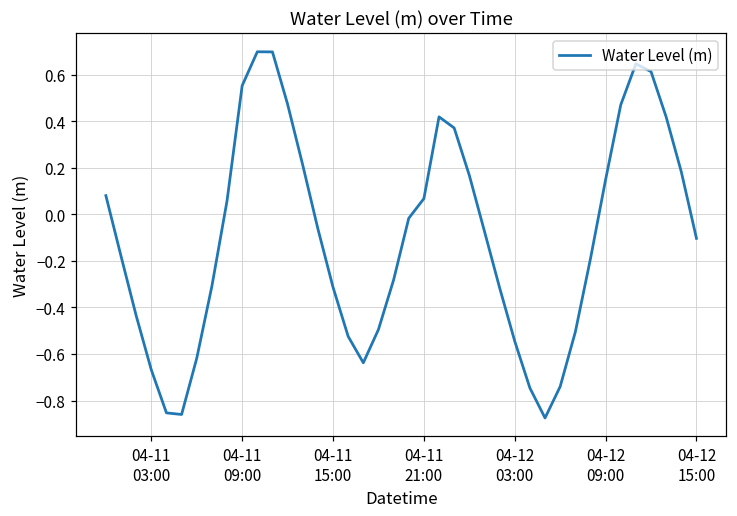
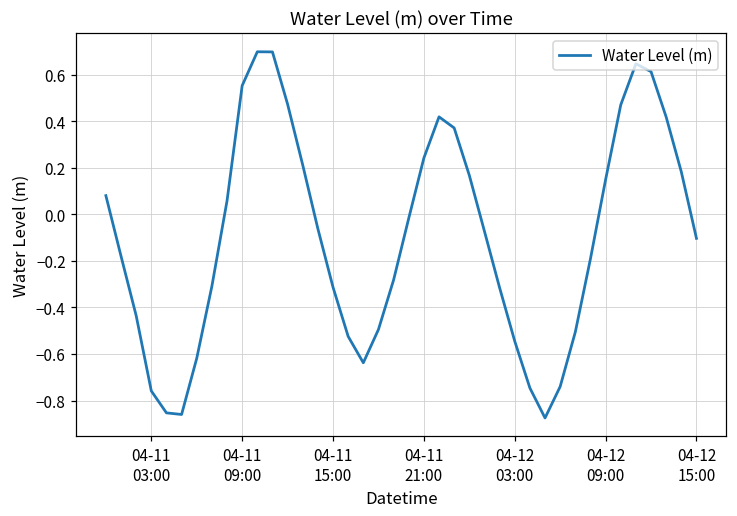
  {
-   "04-11 03:00": -0.67,
+   "04-11 03:00": -0.76,
    "04-11 09:00": 0.55,
    "04-11 15:00": -0.31,
-   "04-11 21:00": 0.07,
+   "04-11 21:00": 0.24,
    "04-12 03:00": -0.55,
    "04-12 09:00": 0.15,
    "04-12 15:00": -0.10
  }
